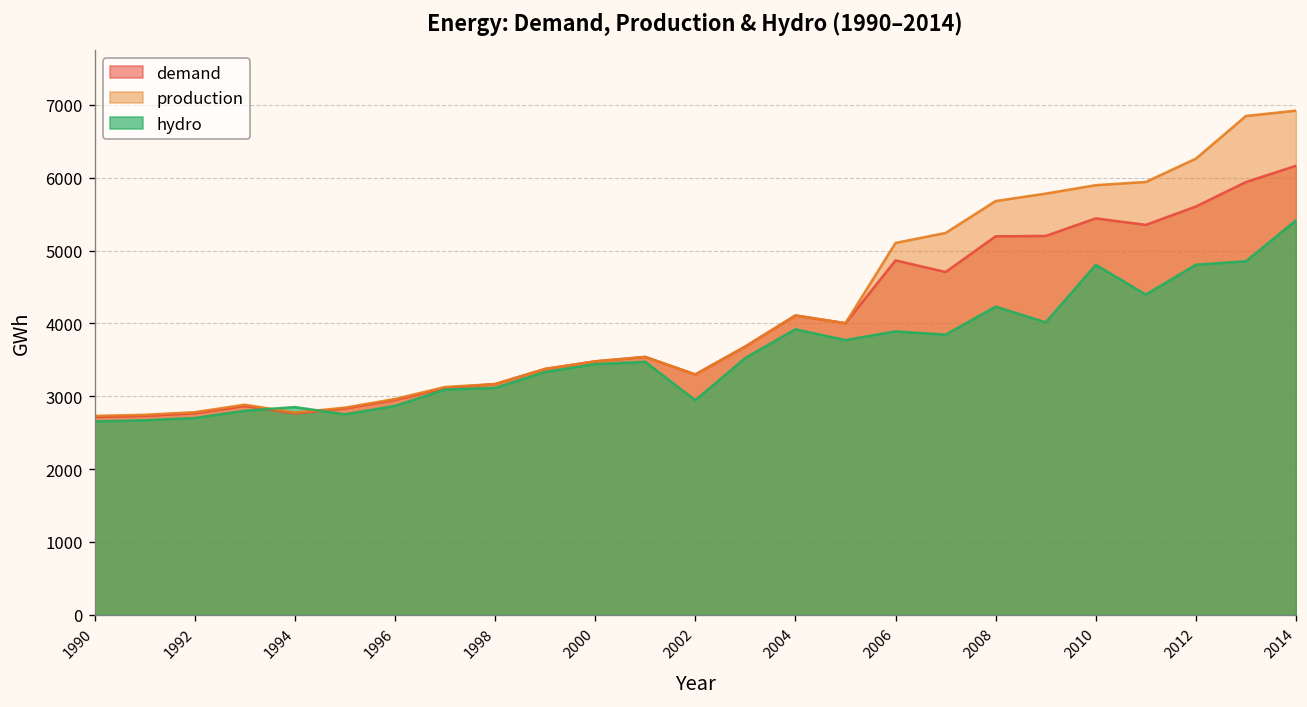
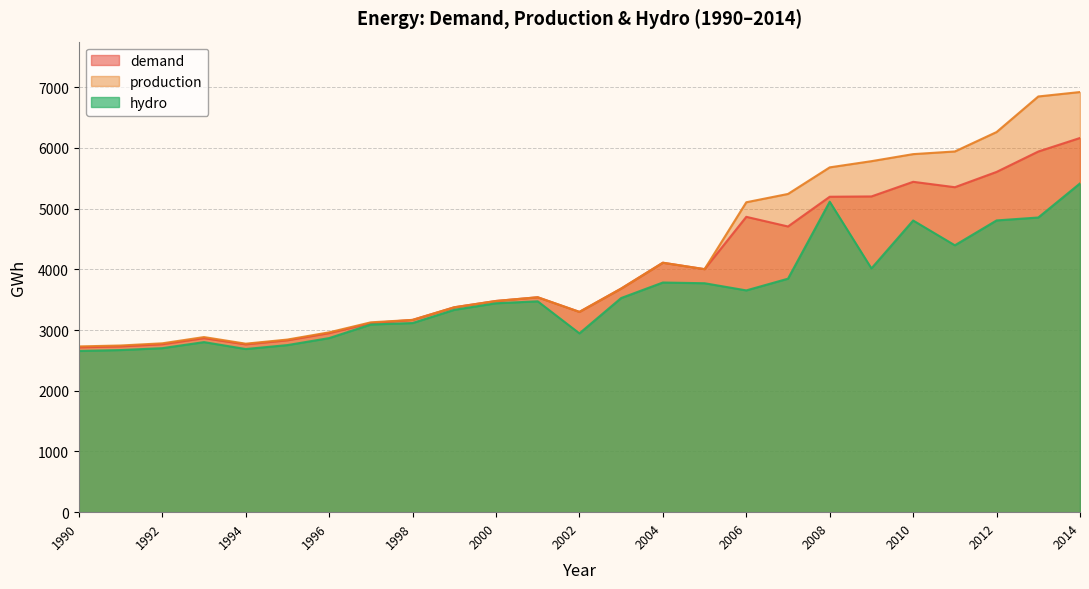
  {
    "hydro": {
      "1990": 2700,
      "1992": 2700,
-     "1994": 2900,
+     "1994": 2700,
      "1996": 2900,
      "1998": 3100,
      "2002": 2900,
-     "2004": 3900,
-     "2006": 3900,
-     "2008": 4200,
+     "2004": 3800,
+     "2006": 3700,
+     "2008": 5100,
      "2010": 4800,
      "2012": 4800,
      "2014": 5400
    }
  }
